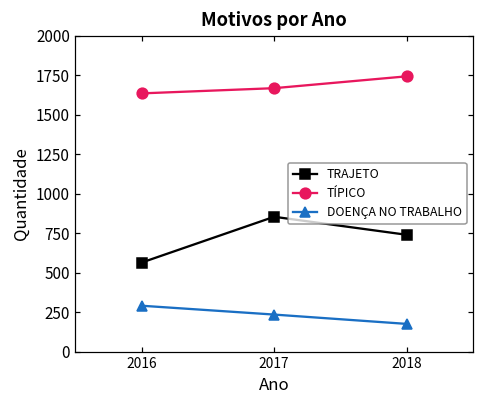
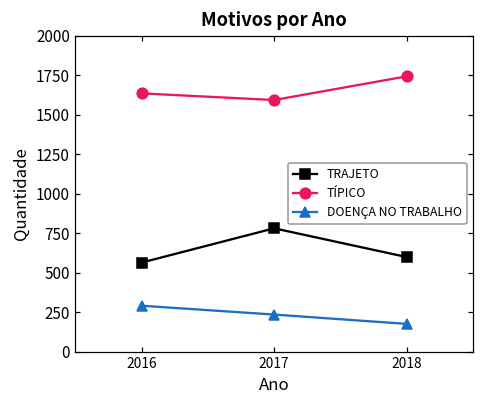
  {
    "TRAJETO": {
      "2016": 560,
-     "2017": 850,
-     "2018": 740
+     "2017": 780,
+     "2018": 600
    },
    "TÍPICO": {
      "2016": 1630,
-     "2017": 1670,
+     "2017": 1590,
      "2018": 1740
    },
    "DOENÇA NO TRABALHO": {
      "2016": 290,
      "2017": 230,
      "2018": 180
    }
  }
